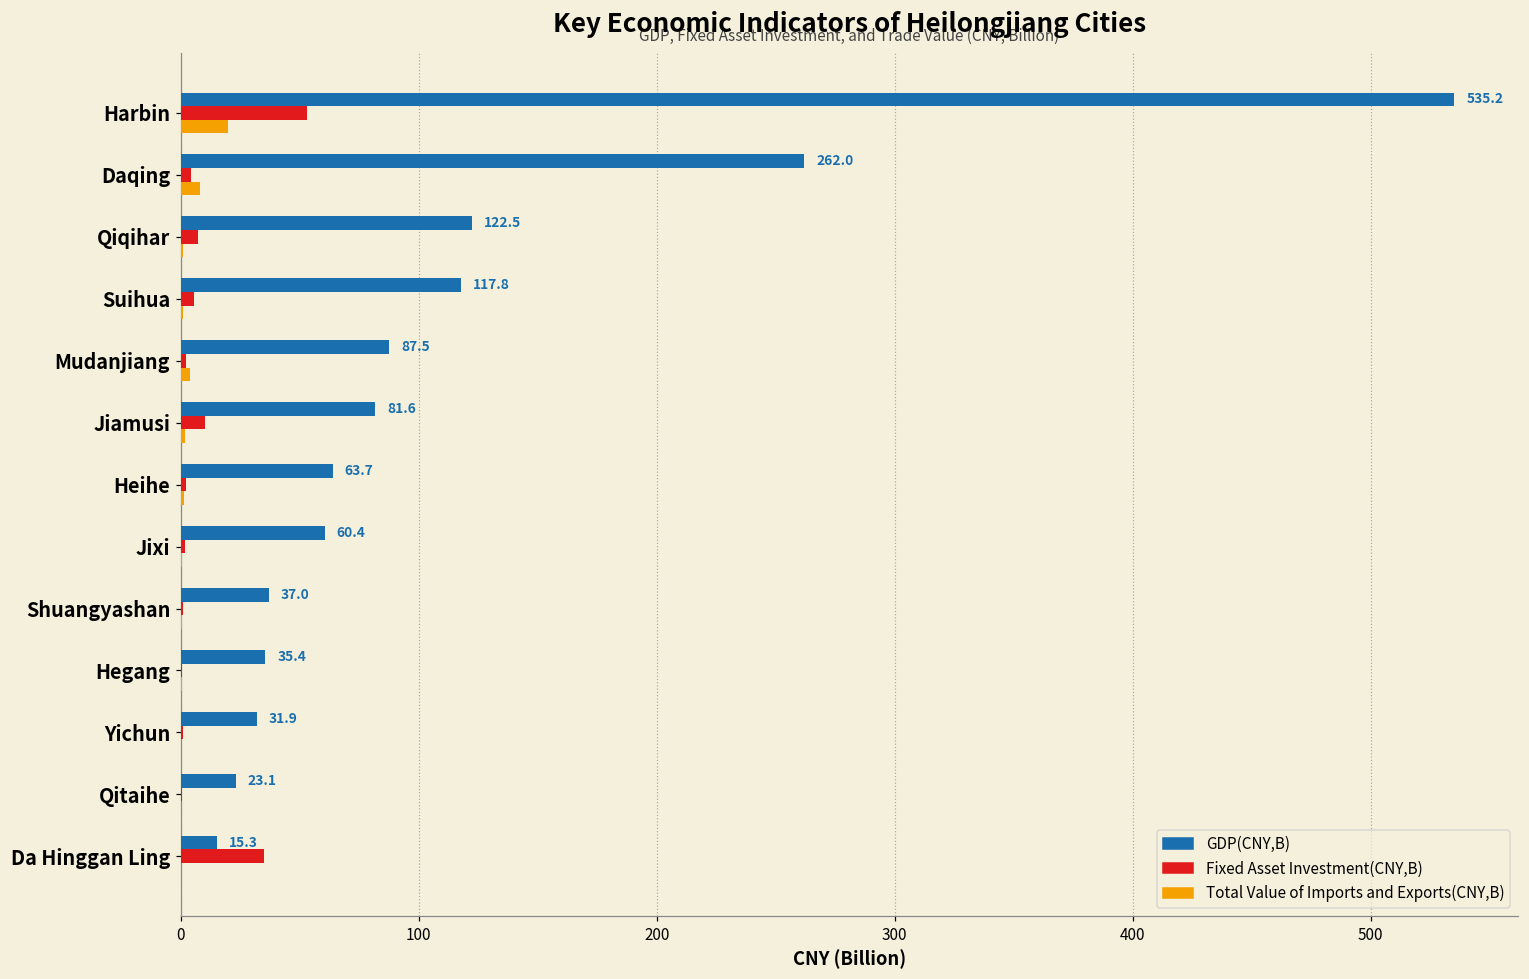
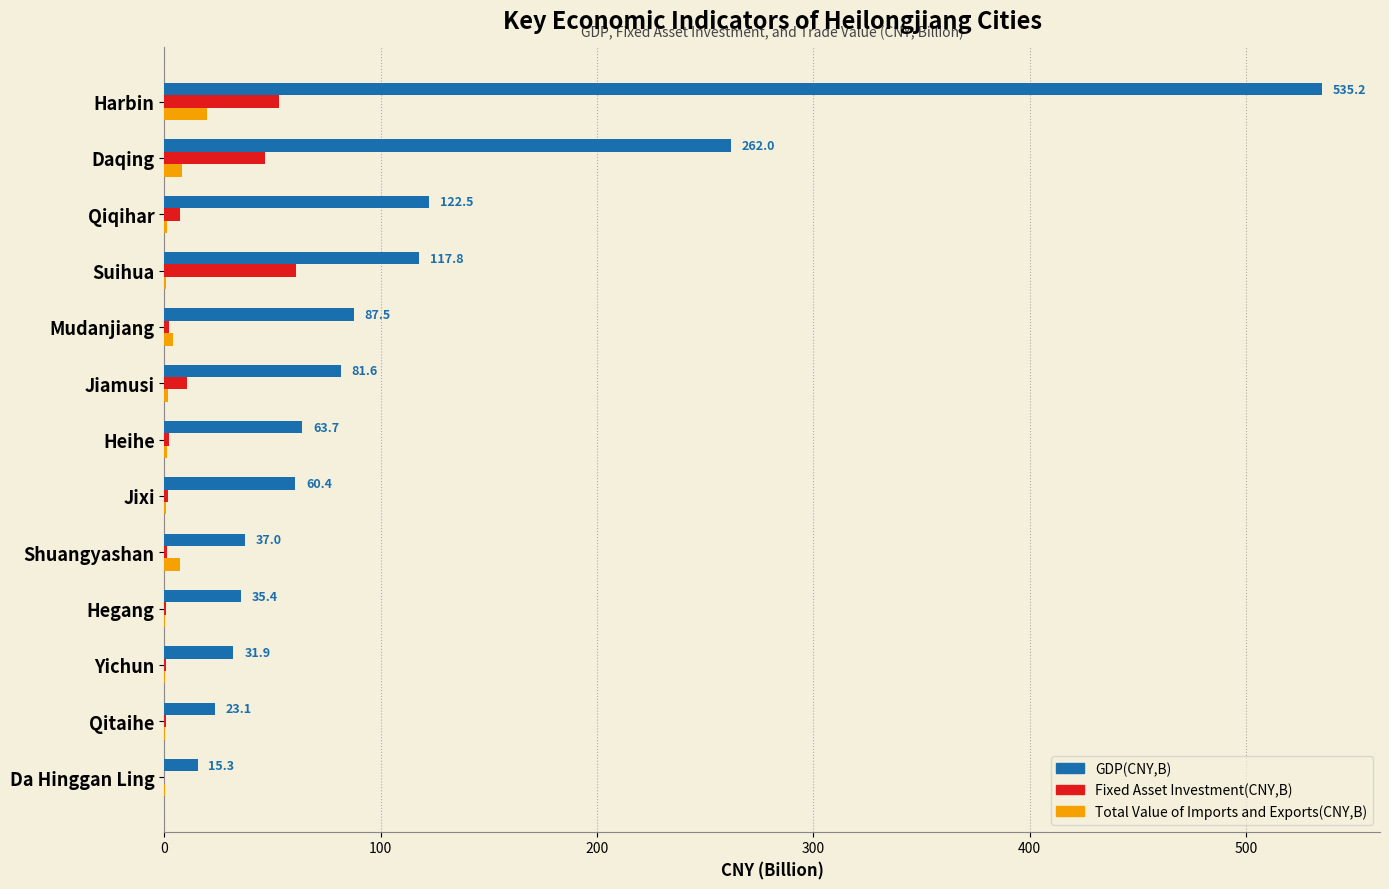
  {
    "GDP(CNY,B)": {
      "Harbin": 535.2,
      "Daqing": 262.0,
      "Qiqihar": 122.5,
      "Suihua": 117.8,
      "Mudanjiang": 87.5,
      "Jiamusi": 81.6,
      "Heihe": 63.7,
      "Jixi": 60.4,
      "Shuangyashan": 37.0,
      "Hegang": 35.4,
      "Yichun": 31.9,
      "Qitaihe": 23.1,
      "Da Hinggan Ling": 15.3
    },
    "Fixed Asset Investment(CNY,B)": {
      "Harbin": 53,
-     "Daqing": 4,
+     "Daqing": 46,
      "Qiqihar": 7,
-     "Suihua": 5,
+     "Suihua": 61,
      "Mudanjiang": 2,
      "Jiamusi": 10,
      "Heihe": 2,
      "Jixi": 2,
-     "Da Hinggan Ling": 35
+     "Da Hinggan Ling": 0
    },
    "Total Value of Imports and Exports(CNY,B)": {
      "Harbin": 20,
      "Daqing": 8,
      "Mudanjiang": 4,
      "Jiamusi": 2,
-     "Shuangyashan": 0
+     "Shuangyashan": 7
    }
  }
